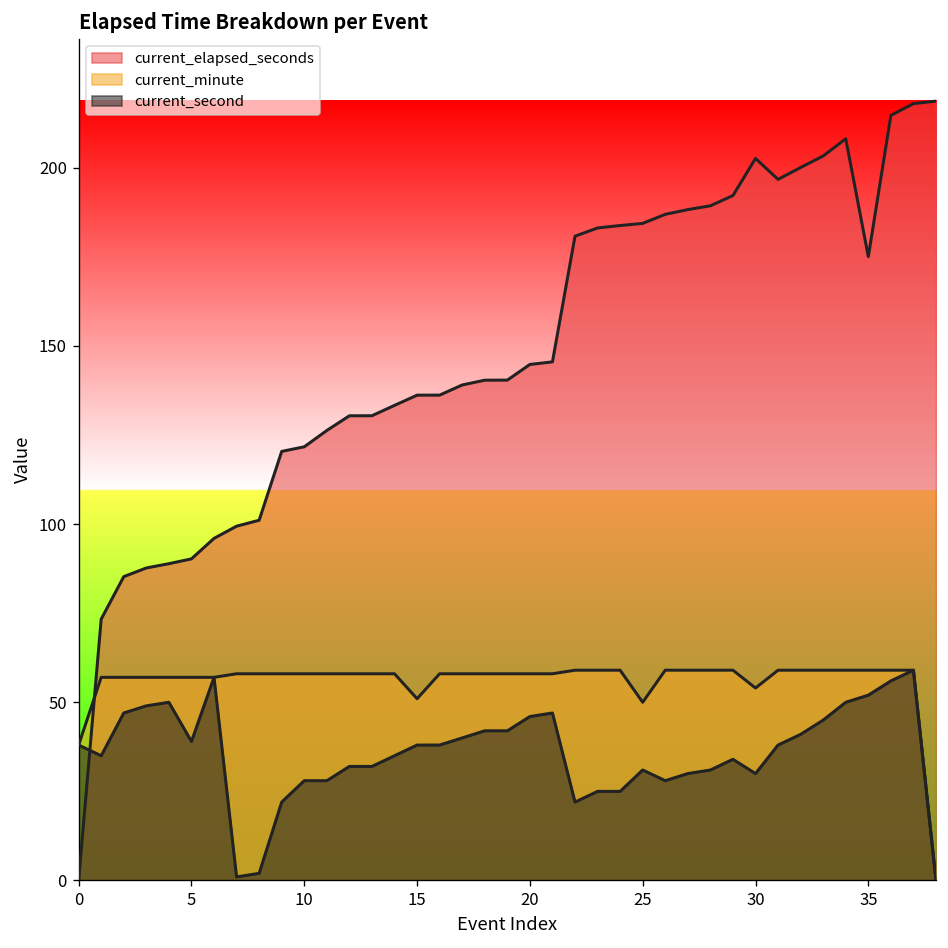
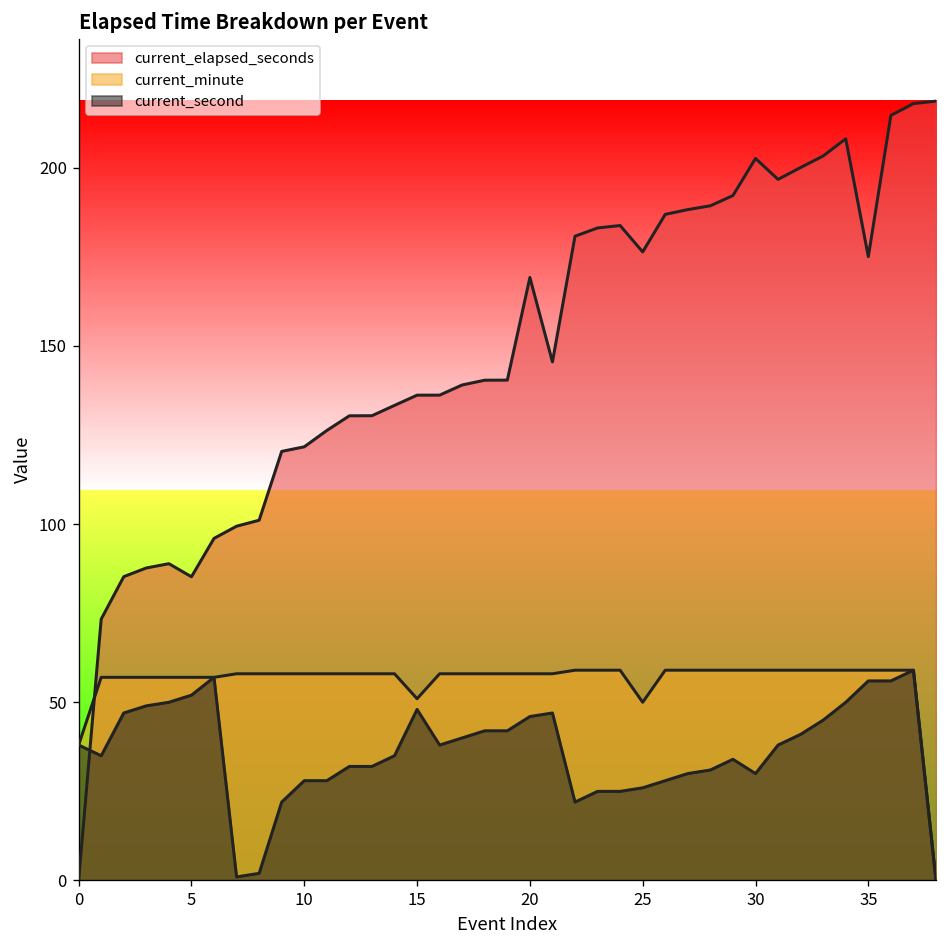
  {
    "current_elapsed_seconds": {
      "0": 0,
-     "5": 90,
+     "5": 85,
      "10": 122,
      "15": 136,
-     "20": 145,
-     "25": 184,
+     "20": 169,
+     "25": 176,
      "30": 203,
      "35": 175
    },
    "current_minute": {
      "5": 57,
      "10": 58,
      "15": 51,
      "20": 58,
      "25": 50,
-     "30": 54,
+     "30": 59,
      "35": 59
    },
    "current_second": {
-     "5": 39,
+     "5": 52,
      "10": 28,
-     "15": 38,
+     "15": 48,
      "20": 46,
-     "25": 31,
+     "25": 26,
      "30": 30,
-     "35": 52
+     "35": 56
    }
  }
